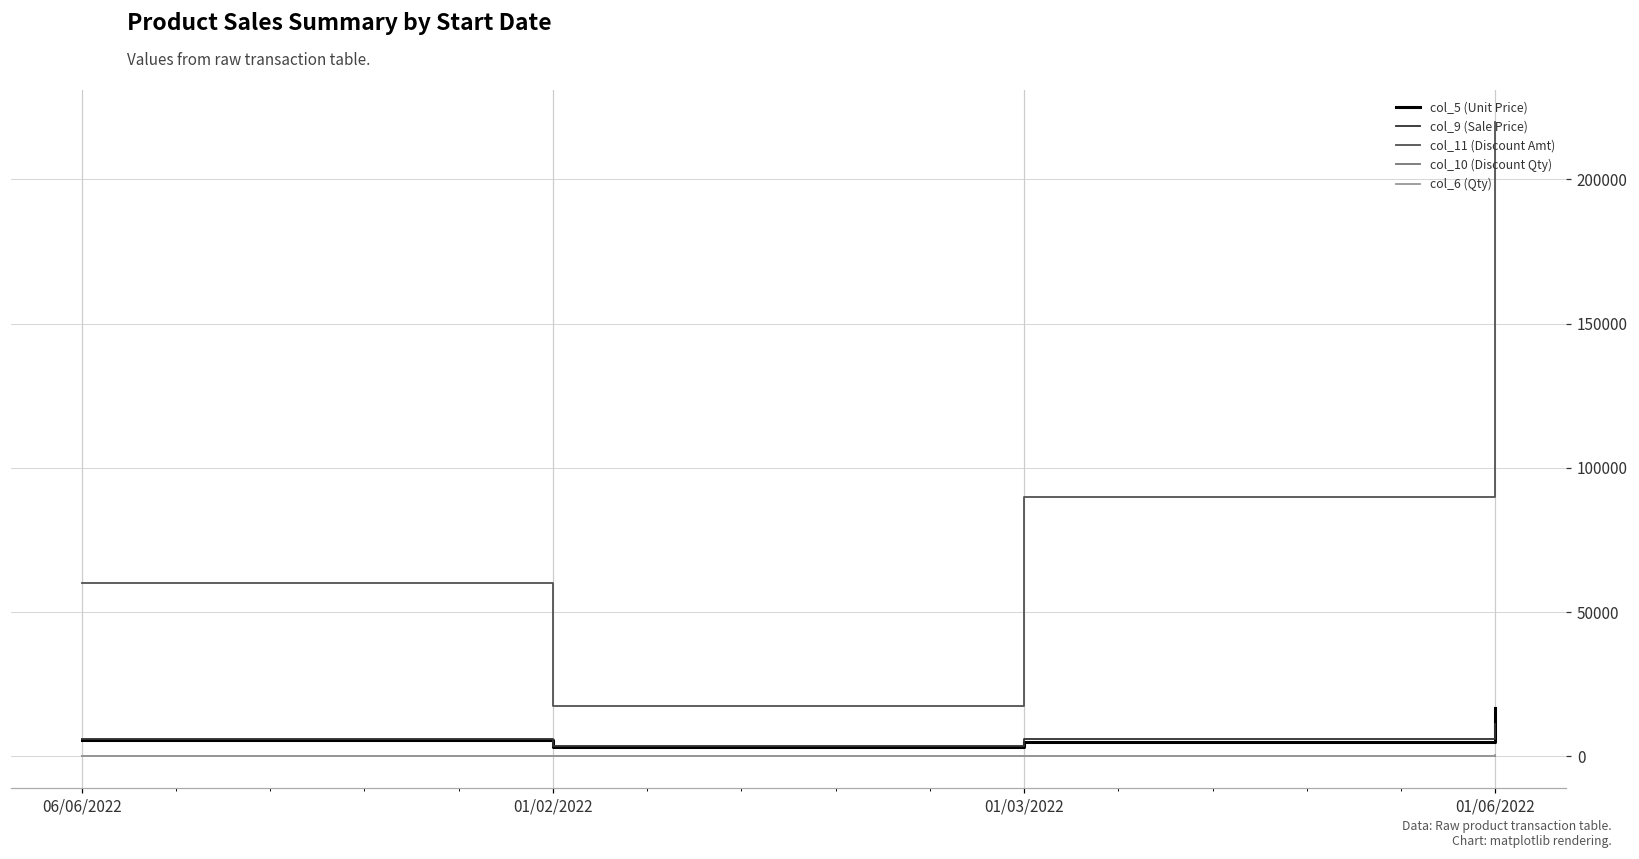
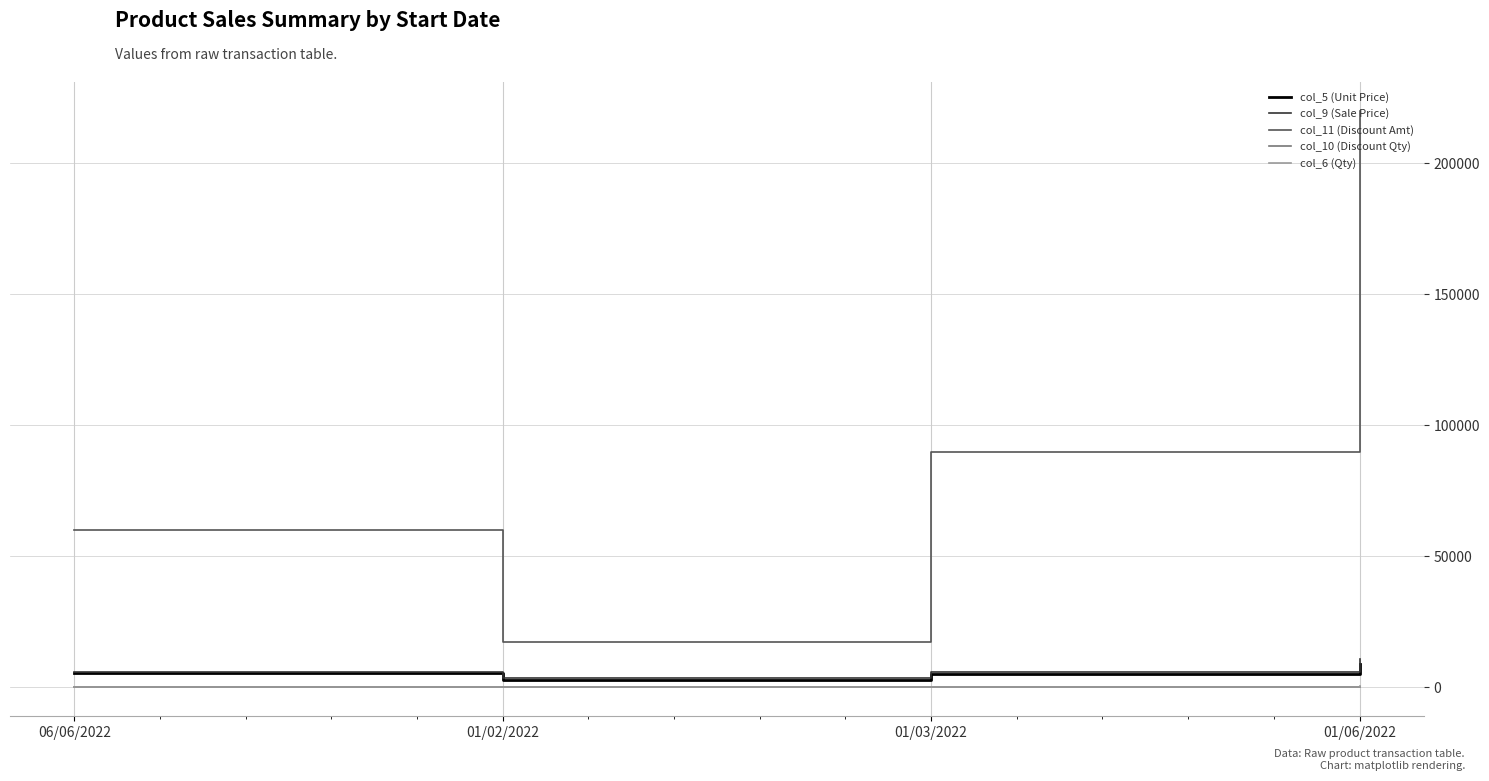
  {
    "col_5 (Unit Price)": {
      "01/03/2022": 5000,
-     "01/06/2022": 17000
+     "01/06/2022": 9000
    }
  }
